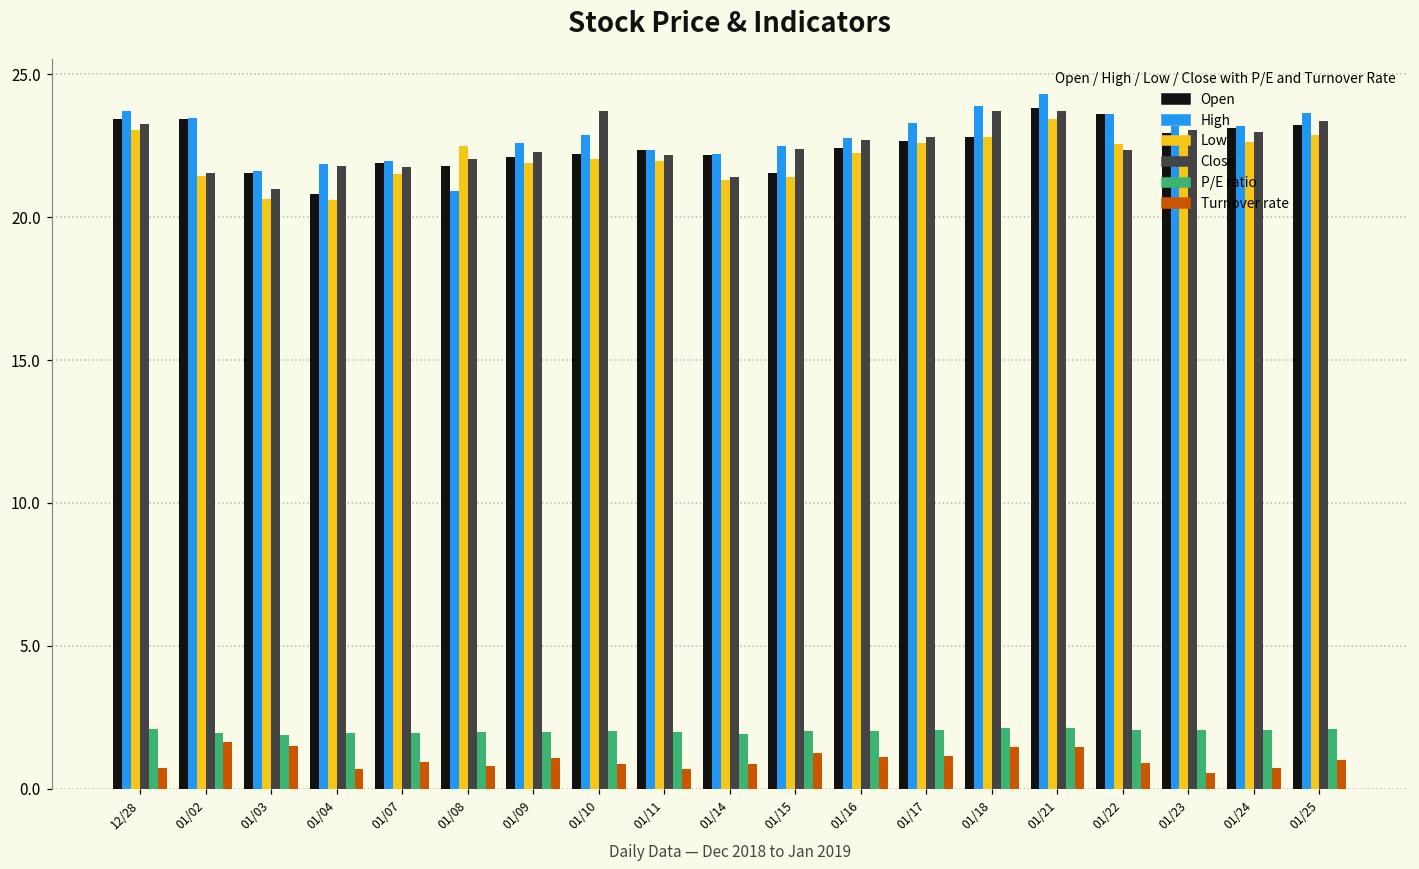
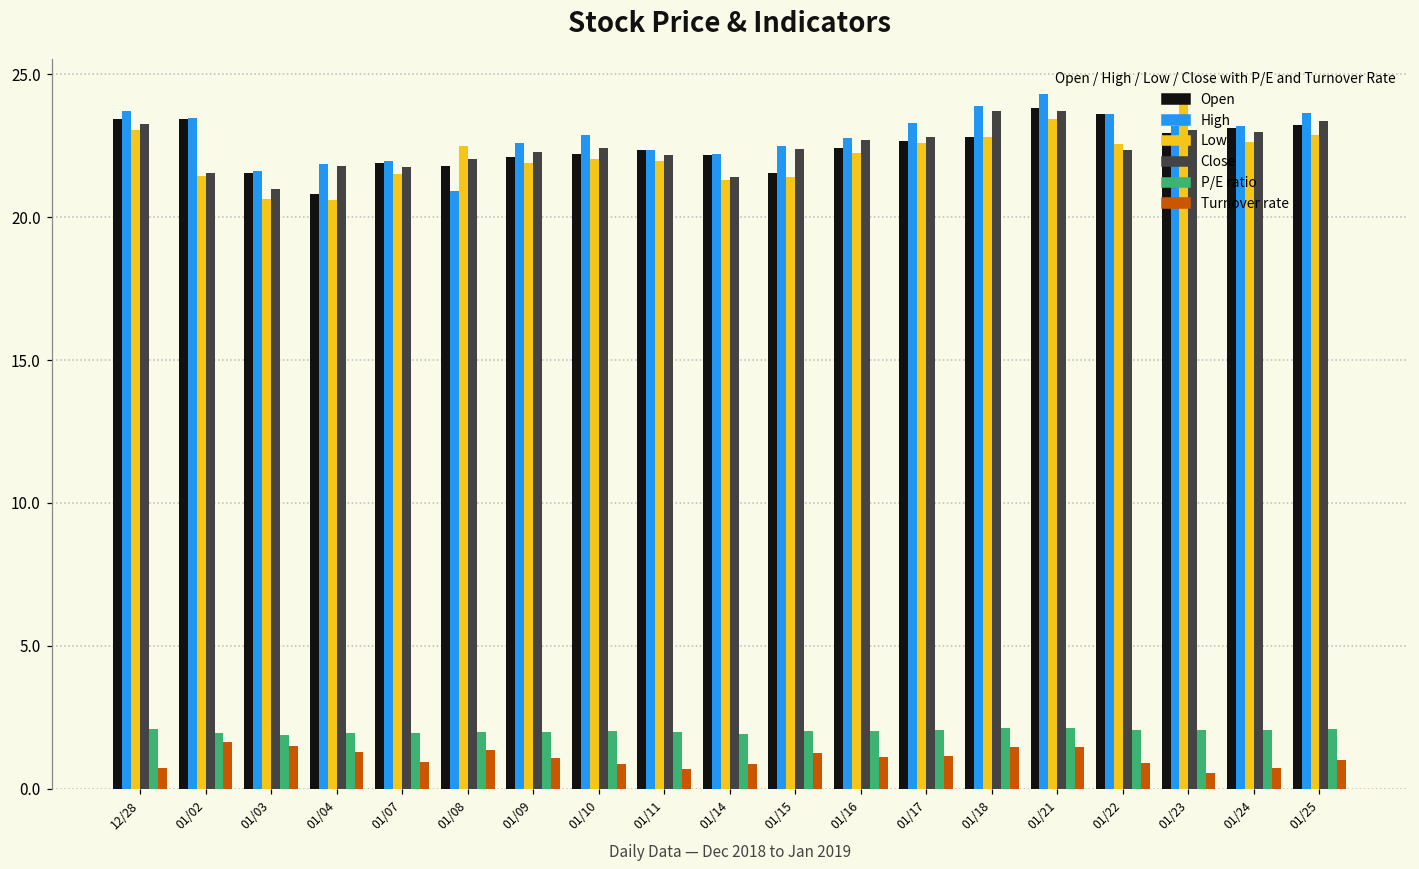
  {
    "Open": {
      "12/28": 23.4,
      "01/02": 23.4,
      "01/03": 21.6,
      "01/04": 20.8,
      "01/07": 21.9,
      "01/08": 21.8,
      "01/09": 22.1,
      "01/10": 22.2,
      "01/11": 22.4,
      "01/14": 22.2,
      "01/15": 21.6,
      "01/16": 22.4,
      "01/17": 22.7,
      "01/18": 22.8,
      "01/21": 23.8,
      "01/22": 23.6,
      "01/23": 23.0,
      "01/24": 23.1,
      "01/25": 23.2
    },
    "High": {
      "12/28": 23.7,
      "01/02": 23.5,
      "01/03": 21.6,
      "01/04": 21.9,
      "01/07": 22.0,
      "01/08": 20.9,
      "01/09": 22.6,
      "01/10": 22.9,
      "01/11": 22.4,
      "01/14": 22.2,
      "01/15": 22.5,
      "01/16": 22.8,
      "01/17": 23.3,
      "01/18": 23.9,
      "01/21": 24.3,
      "01/22": 23.6,
      "01/23": 23.2,
      "01/24": 23.2,
      "01/25": 23.6
    },
    "Low": {
      "12/28": 23.0,
      "01/02": 21.4,
      "01/03": 20.6,
      "01/04": 20.6,
      "01/07": 21.5,
      "01/08": 22.5,
      "01/09": 21.9,
      "01/10": 22.0,
      "01/11": 22.0,
      "01/14": 21.3,
      "01/15": 21.4,
      "01/16": 22.2,
      "01/17": 22.6,
      "01/18": 22.8,
      "01/21": 23.4,
      "01/22": 22.5,
-     "01/23": 22.7,
+     "01/23": 24.0,
      "01/24": 22.6,
      "01/25": 22.9
    },
    "Close": {
      "12/28": 23.3,
      "01/02": 21.6,
      "01/03": 21.0,
      "01/04": 21.8,
      "01/07": 21.8,
      "01/08": 22.0,
      "01/09": 22.3,
-     "01/10": 23.7,
+     "01/10": 22.4,
      "01/11": 22.2,
      "01/14": 21.4,
      "01/15": 22.4,
      "01/16": 22.7,
      "01/17": 22.8,
      "01/18": 23.7,
      "01/21": 23.7,
      "01/22": 22.4,
      "01/23": 23.0,
      "01/24": 23.0,
      "01/25": 23.4
    },
    "P/E ratio": {
      "12/28": 2.1,
      "01/02": 1.9,
      "01/03": 1.9,
      "01/04": 2.0,
      "01/07": 2.0,
      "01/08": 2.0,
      "01/09": 2.0,
      "01/10": 2.0,
      "01/11": 2.0,
      "01/14": 1.9,
      "01/15": 2.0,
      "01/16": 2.0,
      "01/17": 2.1,
      "01/18": 2.1,
      "01/21": 2.1,
      "01/22": 2.1,
      "01/23": 2.1,
      "01/24": 2.1,
      "01/25": 2.1
    },
    "Turnover rate": {
      "12/28": 0.7,
      "01/02": 1.7,
      "01/03": 1.5,
-     "01/04": 0.7,
+     "01/04": 1.3,
      "01/07": 0.9,
-     "01/08": 0.8,
+     "01/08": 1.4,
      "01/09": 1.1,
      "01/10": 0.9,
      "01/11": 0.7,
      "01/14": 0.9,
      "01/15": 1.3,
      "01/16": 1.1,
      "01/17": 1.1,
      "01/18": 1.5,
      "01/21": 1.5,
      "01/22": 0.9,
      "01/23": 0.6,
      "01/24": 0.7,
      "01/25": 1.0
    }
  }
